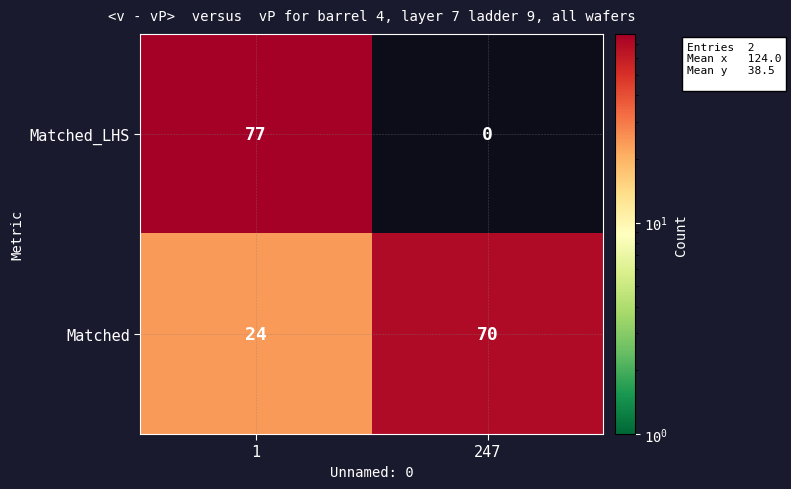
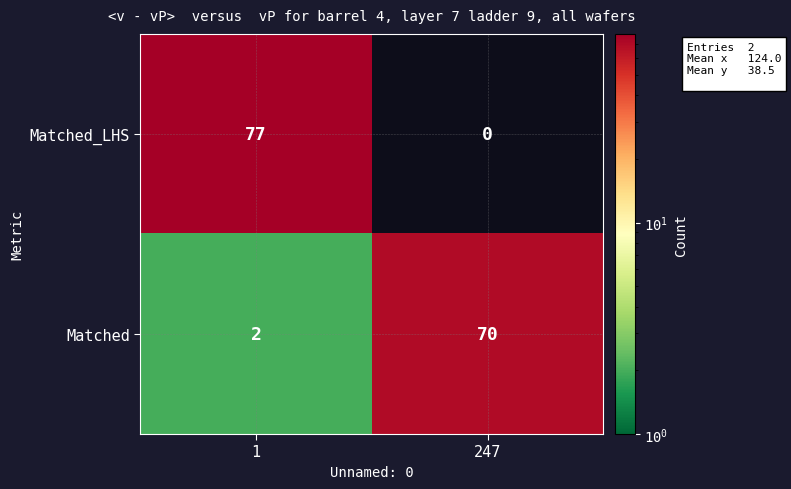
  {
    "Matched_LHS": {
      "1": 77,
      "247": 0
    },
    "Matched": {
-     "1": 24,
+     "1": 2,
      "247": 70
    }
  }
